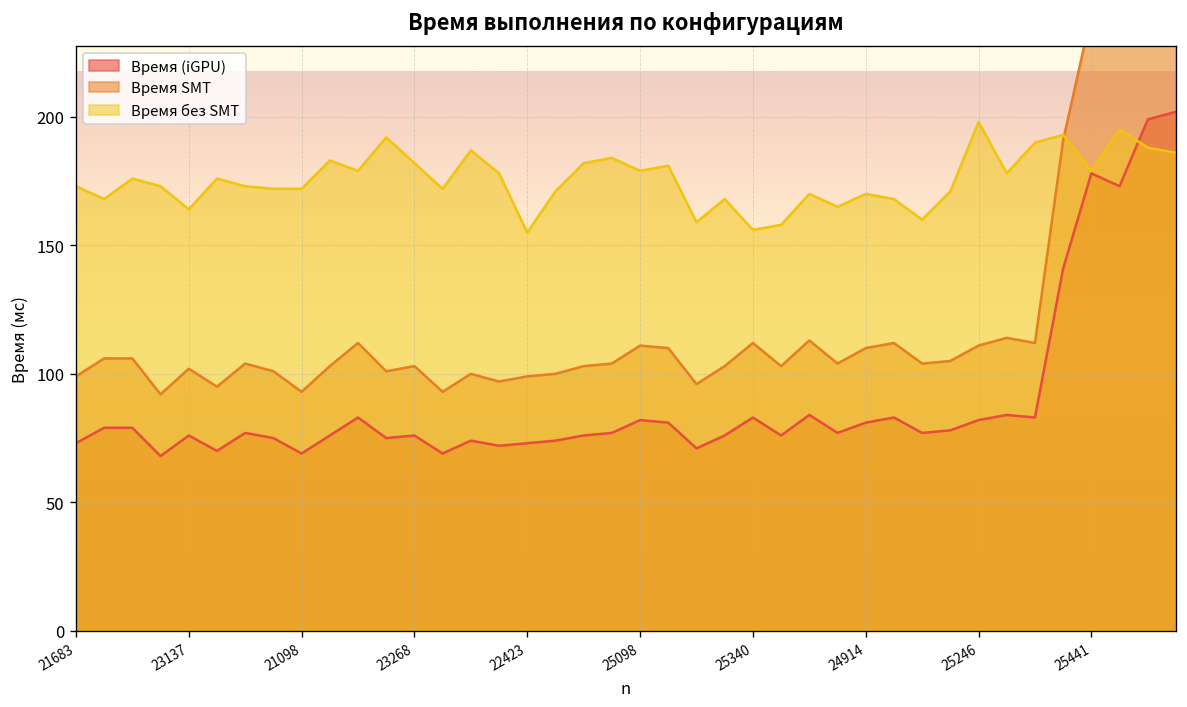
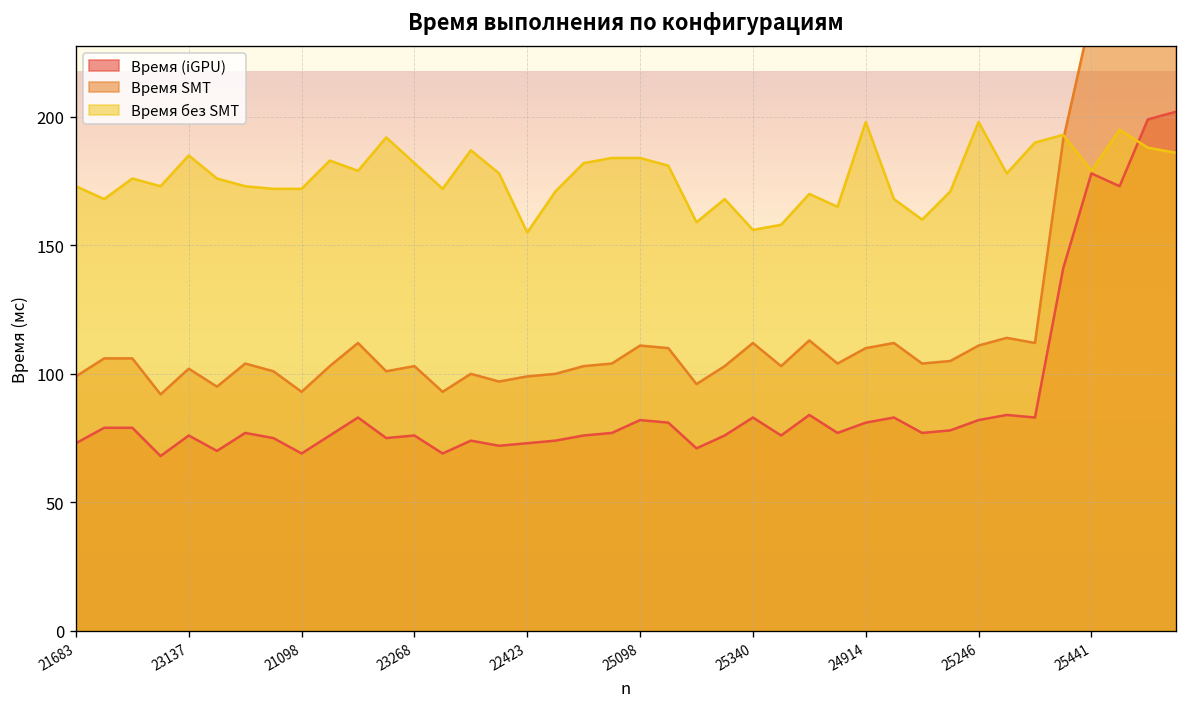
  {
    "Время без SMT": {
      "21683": 173,
-     "23137": 164,
+     "23137": 185,
      "21098": 172,
      "23268": 182,
      "22423": 155,
-     "25098": 179,
+     "25098": 184,
      "25340": 156,
-     "24914": 170,
+     "24914": 198,
      "25246": 198
    }
  }
